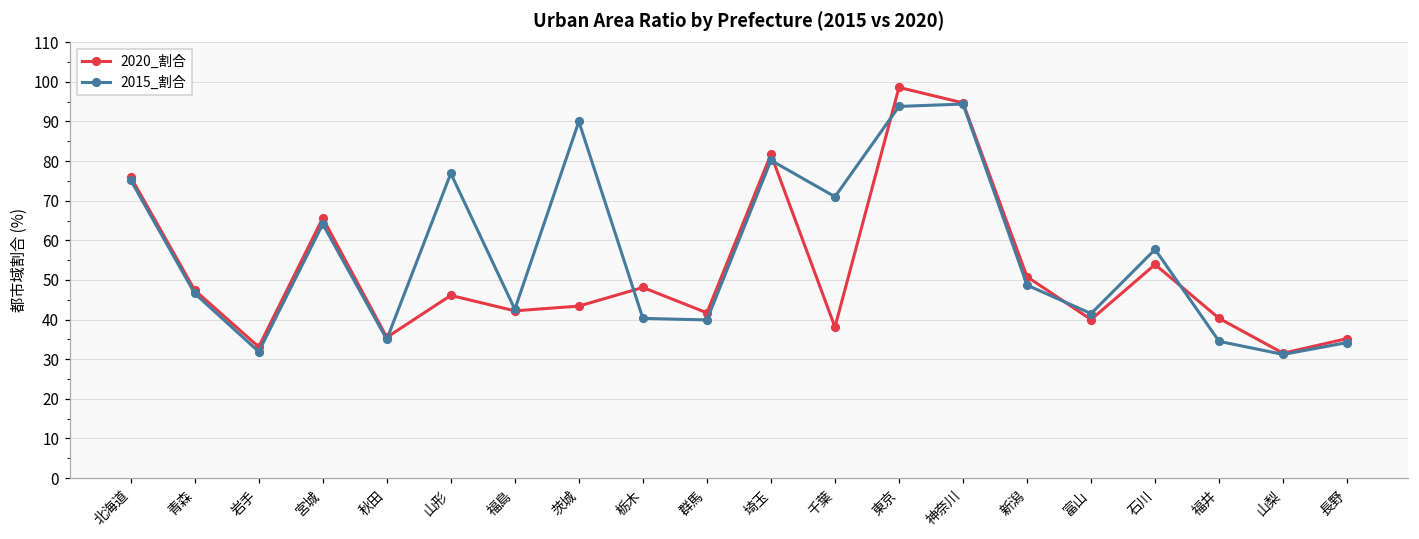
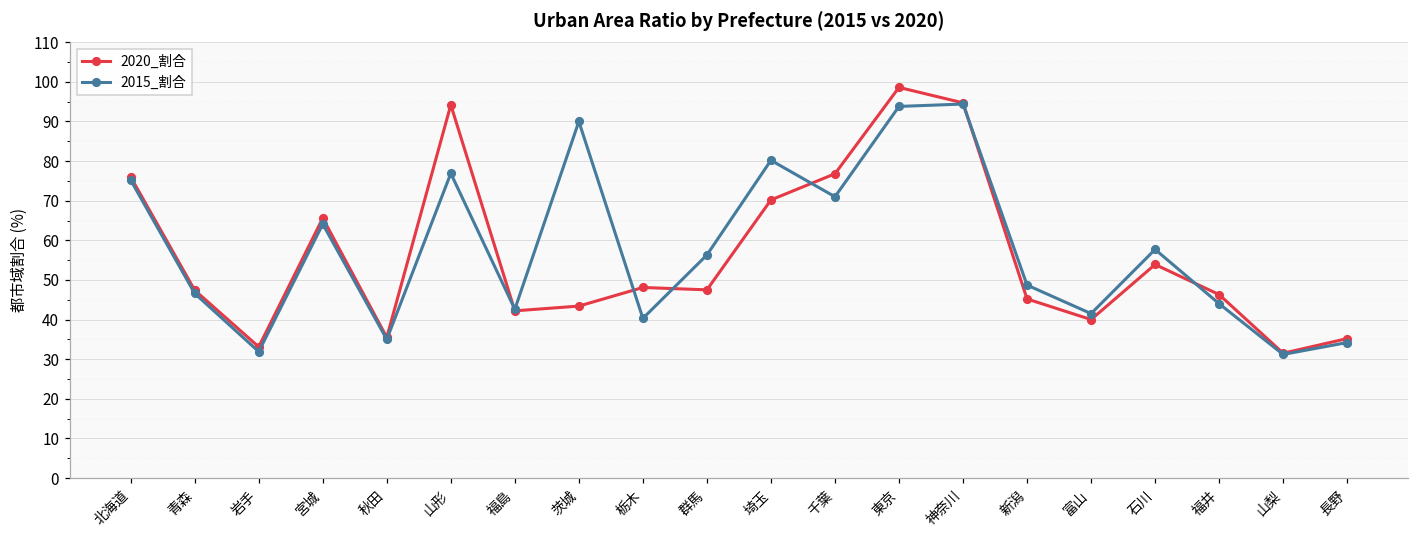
  {
    "2020_割合": {
      "北海道": 76,
      "青森": 47,
      "岩手": 33,
      "宮城": 66,
-     "山形": 46,
+     "山形": 94,
      "茨城": 43,
      "栃木": 48,
-     "群馬": 42,
-     "埼玉": 82,
-     "千葉": 38,
+     "群馬": 48,
+     "埼玉": 70,
+     "千葉": 77,
      "東京": 99,
-     "新潟": 51,
+     "新潟": 45,
      "富山": 40,
      "石川": 54,
-     "福井": 40,
+     "福井": 46,
      "長野": 35
    },
    "2015_割合": {
      "北海道": 75,
      "青森": 47,
      "岩手": 32,
      "宮城": 64,
      "山形": 77,
      "茨城": 90,
      "栃木": 40,
-     "群馬": 40,
+     "群馬": 56,
      "埼玉": 80,
      "千葉": 71,
      "東京": 94,
      "新潟": 49,
      "富山": 42,
      "石川": 58,
-     "福井": 35,
+     "福井": 44,
      "長野": 34
    }
  }
